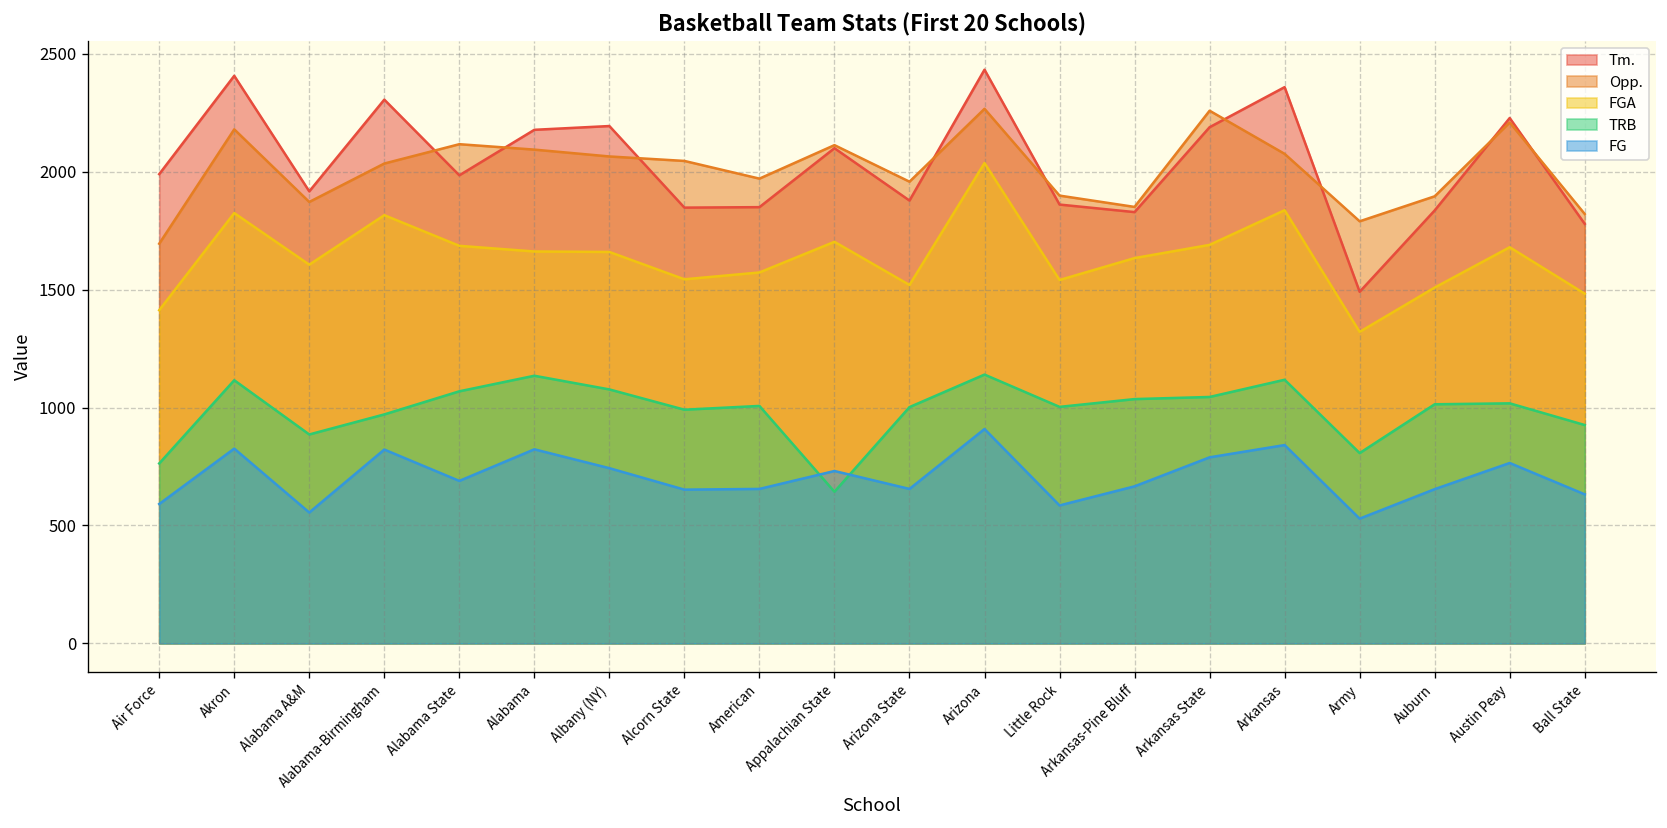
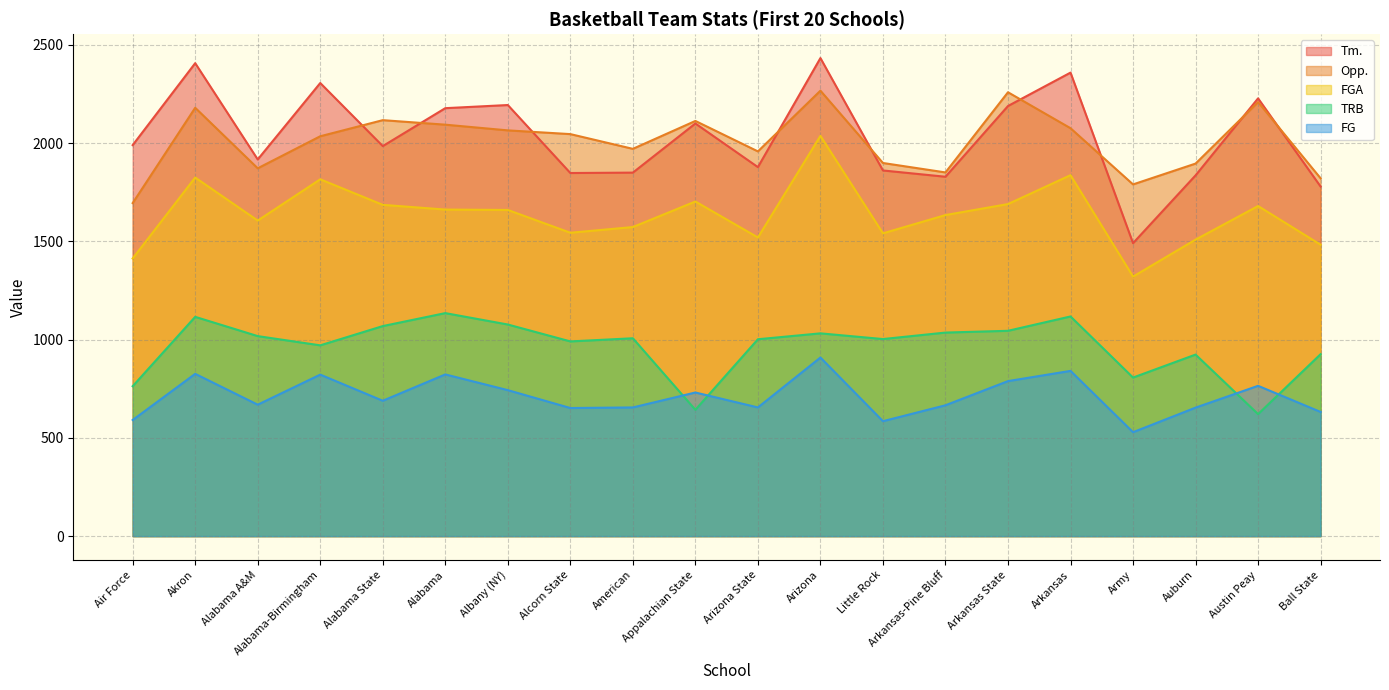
  {
    "TRB": {
      "Air Force": 760,
      "Akron": 1120,
-     "Alabama A&M": 890,
+     "Alabama A&M": 1020,
      "Alabama-Birmingham": 970,
      "Alabama State": 1070,
      "Alabama": 1140,
      "Albany (NY)": 1080,
      "Alcorn State": 990,
      "American": 1010,
      "Appalachian State": 640,
      "Arizona State": 1000,
-     "Arizona": 1140,
+     "Arizona": 1030,
      "Little Rock": 1000,
      "Arkansas-Pine Bluff": 1040,
      "Arkansas State": 1050,
      "Arkansas": 1120,
      "Army": 810,
-     "Auburn": 1010,
-     "Austin Peay": 1020,
+     "Auburn": 920,
+     "Austin Peay": 620,
      "Ball State": 930
    },
    "FG": {
      "Air Force": 590,
      "Akron": 830,
-     "Alabama A&M": 560,
+     "Alabama A&M": 670,
      "Alabama-Birmingham": 820,
      "Alabama State": 690,
      "Alabama": 820,
      "Albany (NY)": 740,
      "Alcorn State": 650,
      "American": 660,
      "Appalachian State": 730,
      "Arizona State": 660,
      "Arizona": 910,
      "Little Rock": 590,
      "Arkansas-Pine Bluff": 670,
      "Arkansas State": 790,
      "Arkansas": 840,
      "Army": 530,
      "Auburn": 650,
      "Austin Peay": 770,
      "Ball State": 630
    }
  }
